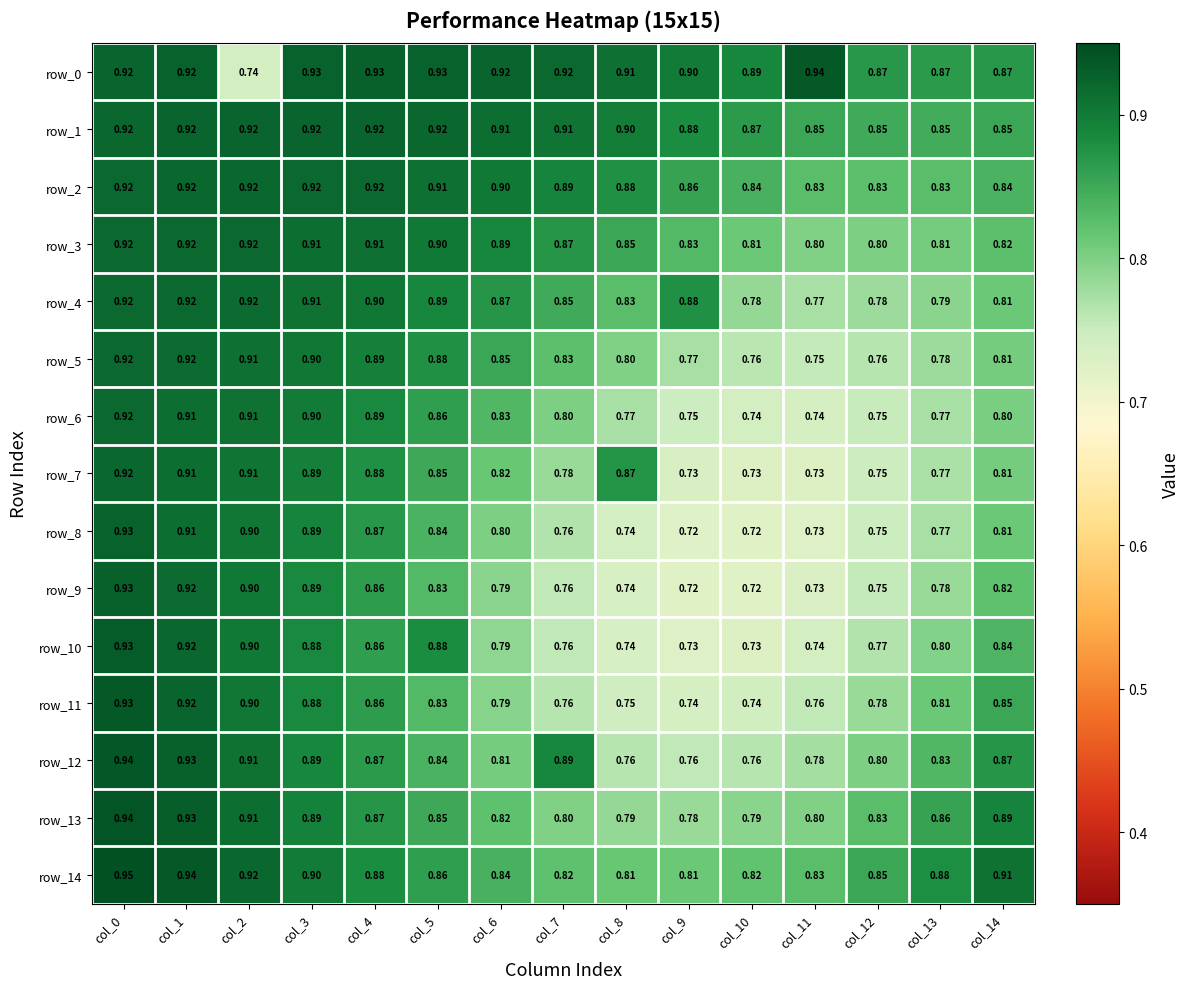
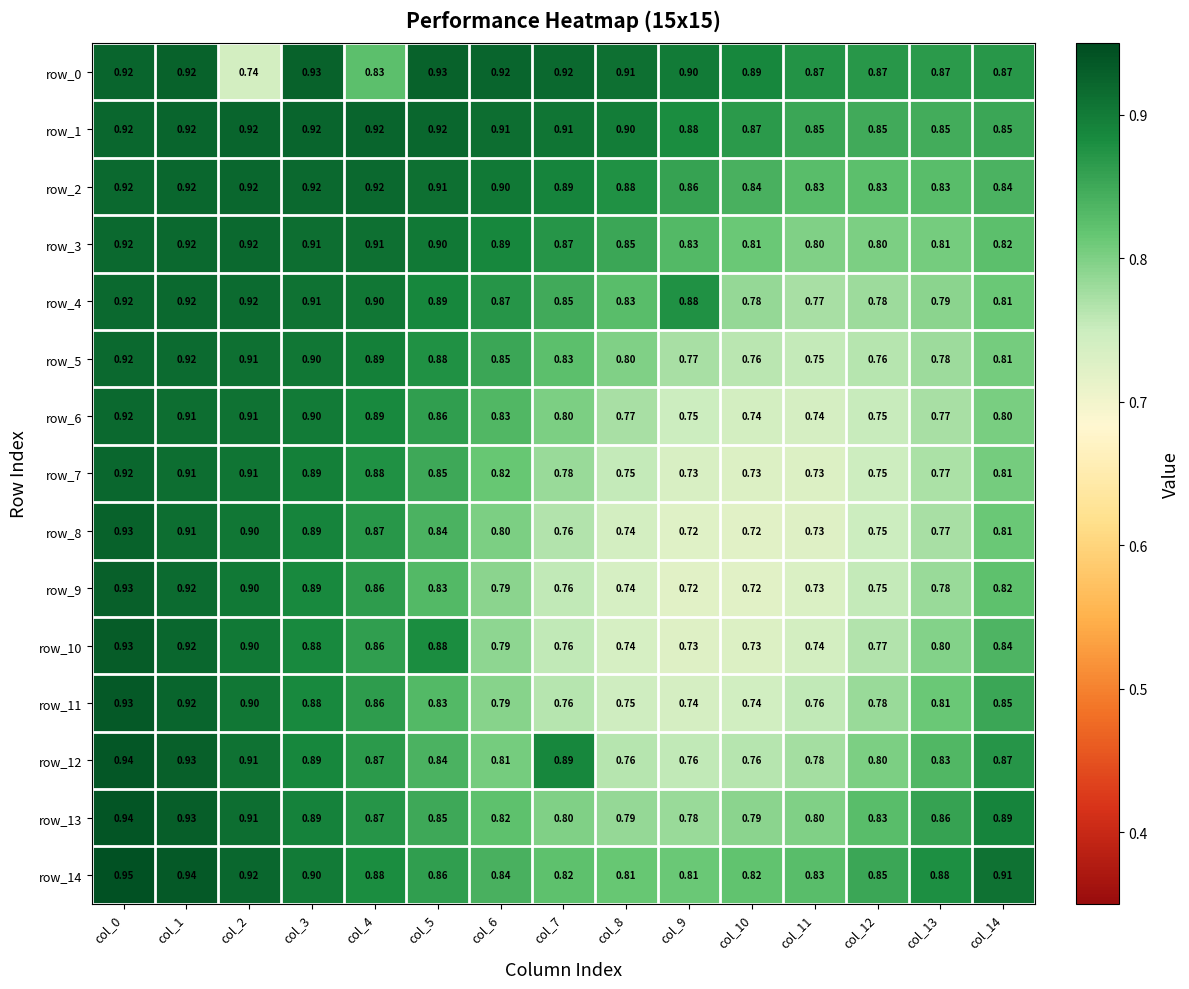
  {
    "row_0": {
      "col_0": 0.92,
      "col_1": 0.92,
      "col_2": 0.74,
      "col_3": 0.93,
-     "col_4": 0.93,
+     "col_4": 0.83,
      "col_5": 0.93,
      "col_6": 0.92,
      "col_7": 0.92,
      "col_8": 0.91,
      "col_9": 0.90,
      "col_10": 0.89,
-     "col_11": 0.94,
+     "col_11": 0.87,
      "col_12": 0.87,
      "col_13": 0.87,
      "col_14": 0.87
    },
    "row_7": {
      "col_0": 0.92,
      "col_1": 0.91,
      "col_2": 0.91,
      "col_3": 0.89,
      "col_4": 0.88,
      "col_5": 0.85,
      "col_6": 0.82,
      "col_7": 0.78,
-     "col_8": 0.87,
+     "col_8": 0.75,
      "col_9": 0.73,
      "col_10": 0.73,
      "col_11": 0.73,
      "col_12": 0.75,
      "col_13": 0.77,
      "col_14": 0.81
    }
  }
